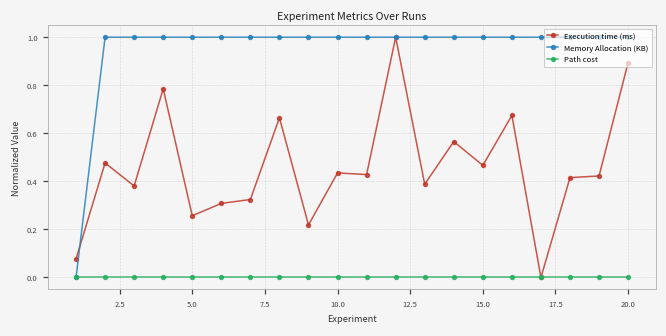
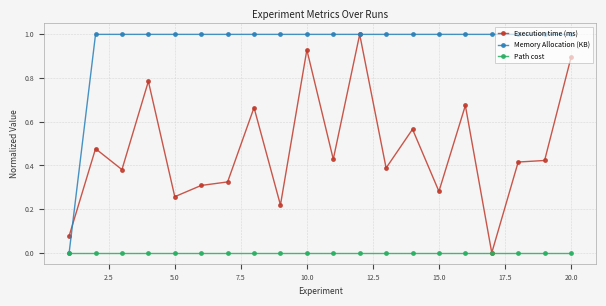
  {
    "Execution time (ms)": {
      "5.0": 0.26,
-     "10.0": 0.44,
-     "15.0": 0.47
+     "10.0": 0.93,
+     "15.0": 0.28
    },
    "Memory Allocation (KB)": {
      "5.0": 1.00,
      "10.0": 1.00,
      "15.0": 1.00
    },
    "Path cost": {
      "5.0": 0.00,
      "10.0": 0.00,
      "15.0": 0.00,
      "20.0": 0.00
    }
  }
